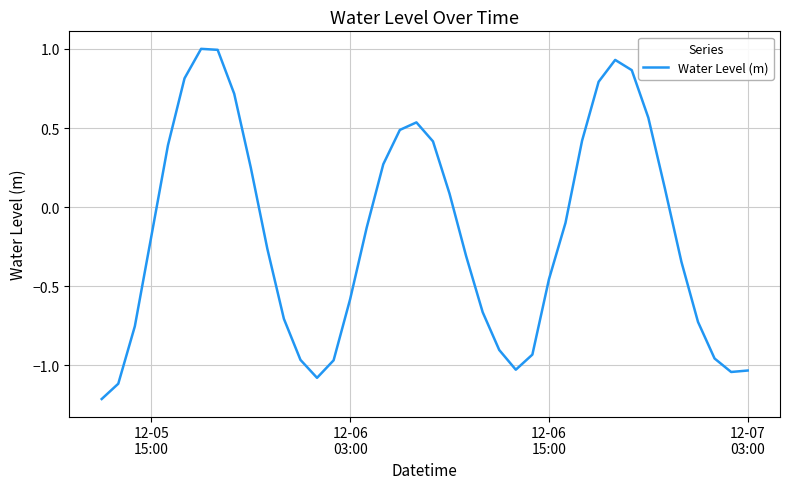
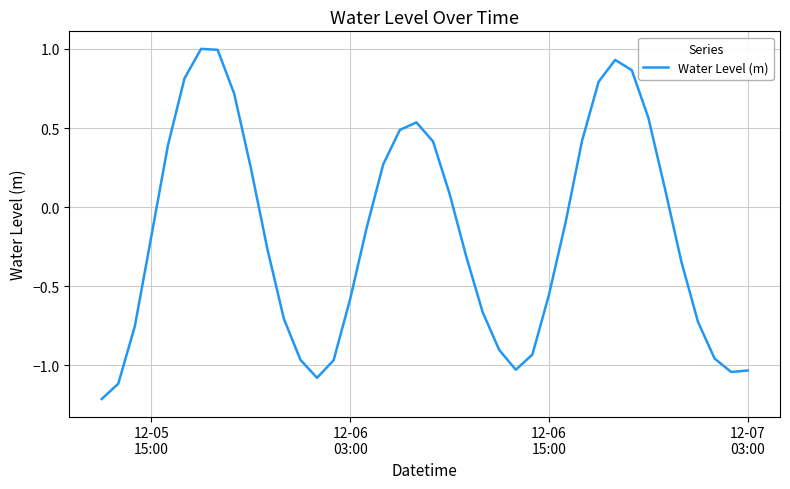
  {
    "12-05 15:00": -0.18,
    "12-06 03:00": -0.58,
-   "12-06 15:00": -0.46,
+   "12-06 15:00": -0.55,
    "12-07 03:00": -1.03
  }
